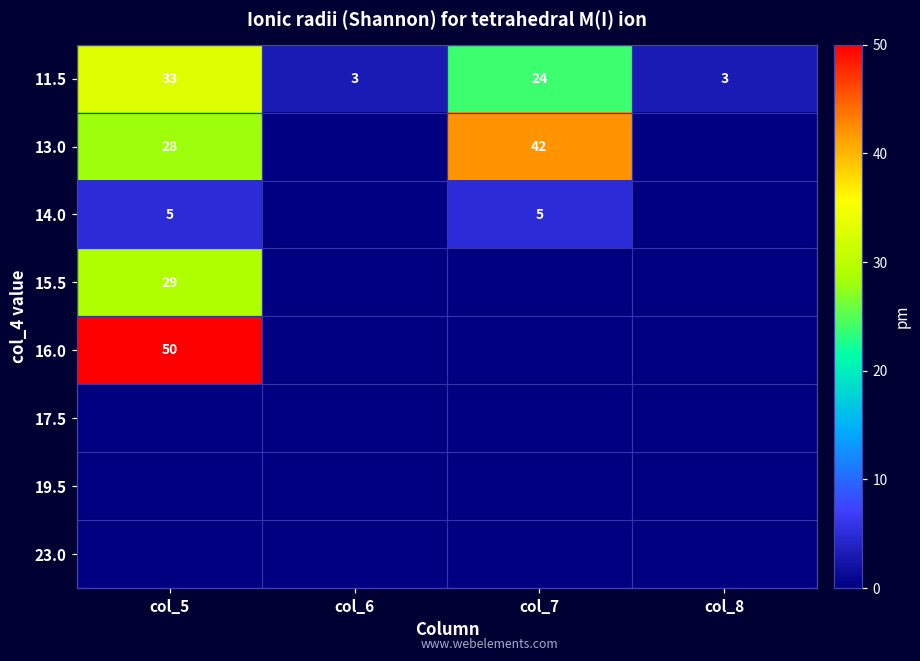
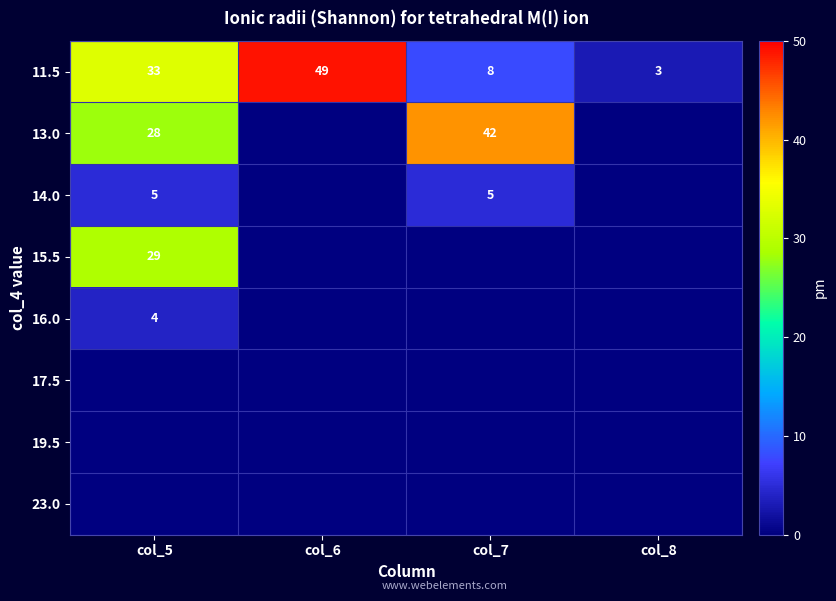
  {
    "11.5": {
      "col_5": 33,
-     "col_6": 3,
-     "col_7": 24,
+     "col_6": 49,
+     "col_7": 8,
      "col_8": 3
    },
    "13.0": {
      "col_5": 28,
      "col_7": 42
    },
    "14.0": {
      "col_5": 5,
      "col_7": 5
    },
    "15.5": {
      "col_5": 29
    },
    "16.0": {
-     "col_5": 50
+     "col_5": 4
    }
  }
